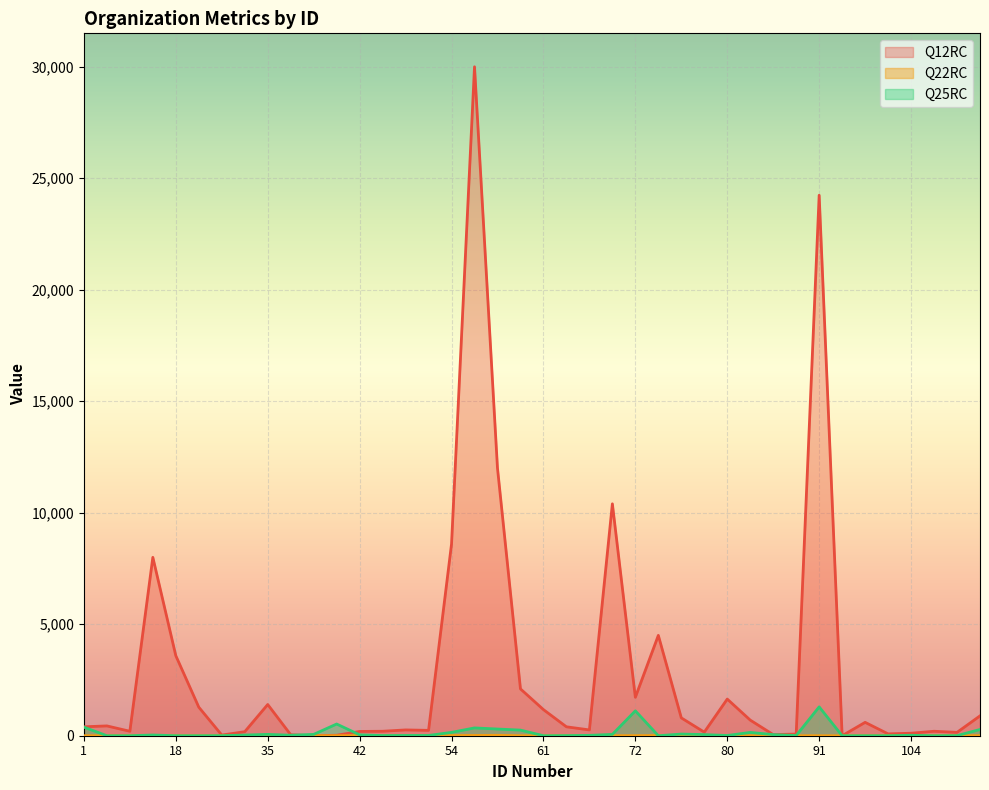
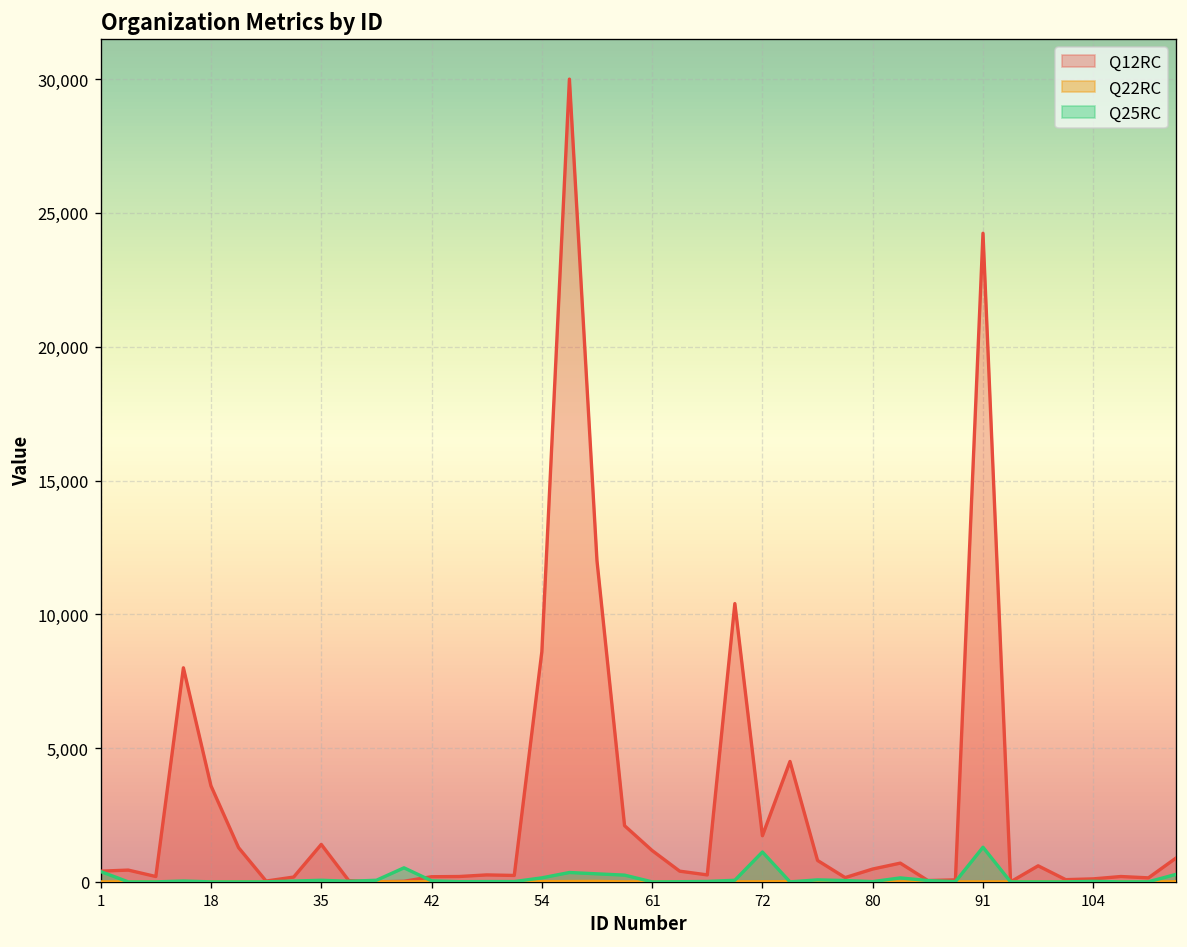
  {
    "Q12RC": {
      "42": "200",
      "54": "8,600",
      "61": "1,200",
      "72": "1,700",
-     "80": "1,600",
+     "80": "500",
      "91": "24,200"
    },
    "Q22RC": {
      "54": "0",
      "72": "0",
      "91": "0"
    },
    "Q25RC": {
      "54": "200",
      "72": "1,100",
      "91": "1,300"
    }
  }
